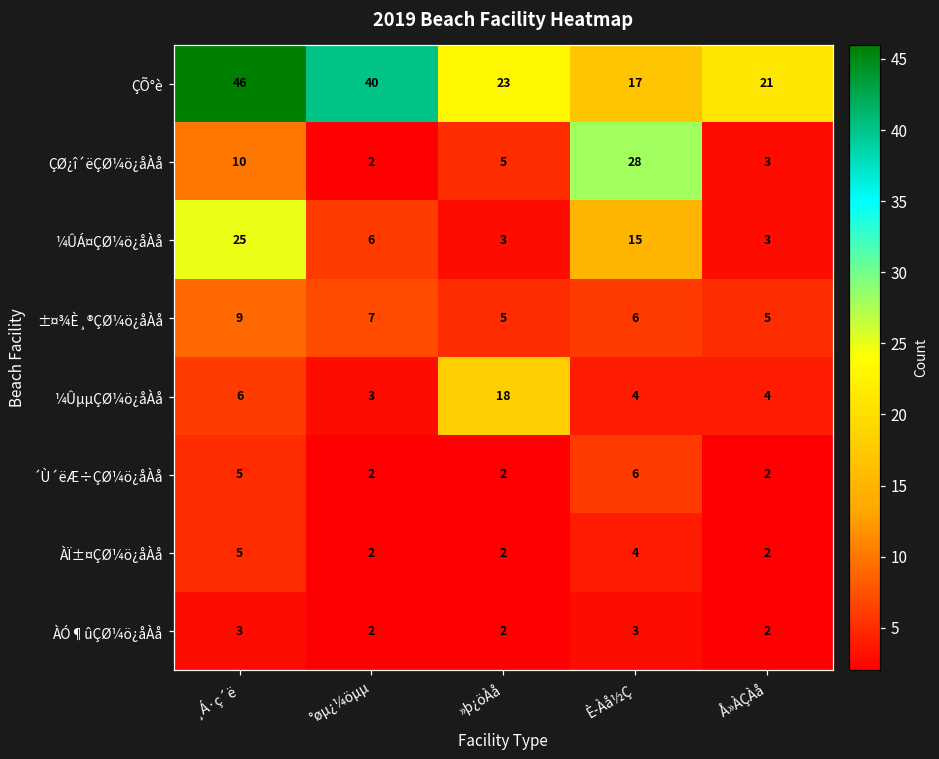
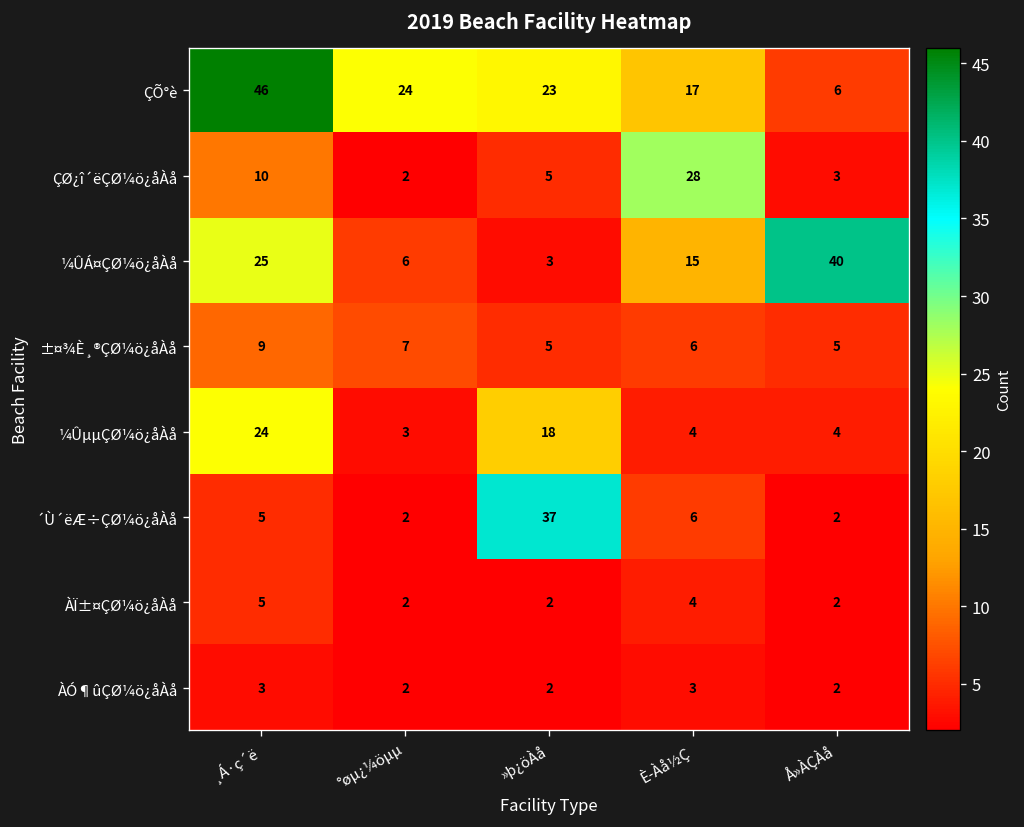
  {
    "ÇÕ°è": {
      "¸Á·ç´ë": 46,
-     "°øµ¿¼öµµ": 40,
+     "°øµ¿¼öµµ": 24,
      "»þ¿öÀå": 23,
      "È­Àå½Ç": 17,
-     "Å»ÀÇÀå": 21
+     "Å»ÀÇÀå": 6
    },
    "ÇØ¿î´ëÇØ¼ö¿åÀå": {
      "¸Á·ç´ë": 10,
      "°øµ¿¼öµµ": 2,
      "»þ¿öÀå": 5,
      "È­Àå½Ç": 28,
      "Å»ÀÇÀå": 3
    },
    "¼ÛÁ¤ÇØ¼ö¿åÀå": {
      "¸Á·ç´ë": 25,
      "°øµ¿¼öµµ": 6,
      "»þ¿öÀå": 3,
      "È­Àå½Ç": 15,
-     "Å»ÀÇÀå": 3
+     "Å»ÀÇÀå": 40
    },
    "±¤¾È¸®ÇØ¼ö¿åÀå": {
      "¸Á·ç´ë": 9,
      "°øµ¿¼öµµ": 7,
      "»þ¿öÀå": 5,
      "È­Àå½Ç": 6,
      "Å»ÀÇÀå": 5
    },
    "¼ÛµµÇØ¼ö¿åÀå": {
-     "¸Á·ç´ë": 6,
+     "¸Á·ç´ë": 24,
      "°øµ¿¼öµµ": 3,
      "»þ¿öÀå": 18,
      "È­Àå½Ç": 4,
      "Å»ÀÇÀå": 4
    },
    "´Ù´ëÆ÷ÇØ¼ö¿åÀå": {
      "¸Á·ç´ë": 5,
      "°øµ¿¼öµµ": 2,
-     "»þ¿öÀå": 2,
+     "»þ¿öÀå": 37,
      "È­Àå½Ç": 6,
      "Å»ÀÇÀå": 2
    },
    "ÀÏ±¤ÇØ¼ö¿åÀå": {
      "¸Á·ç´ë": 5,
      "°øµ¿¼öµµ": 2,
      "»þ¿öÀå": 2,
      "È­Àå½Ç": 4,
      "Å»ÀÇÀå": 2
    },
    "ÀÓ¶ûÇØ¼ö¿åÀå": {
      "¸Á·ç´ë": 3,
      "°øµ¿¼öµµ": 2,
      "»þ¿öÀå": 2,
      "È­Àå½Ç": 3,
      "Å»ÀÇÀå": 2
    }
  }
